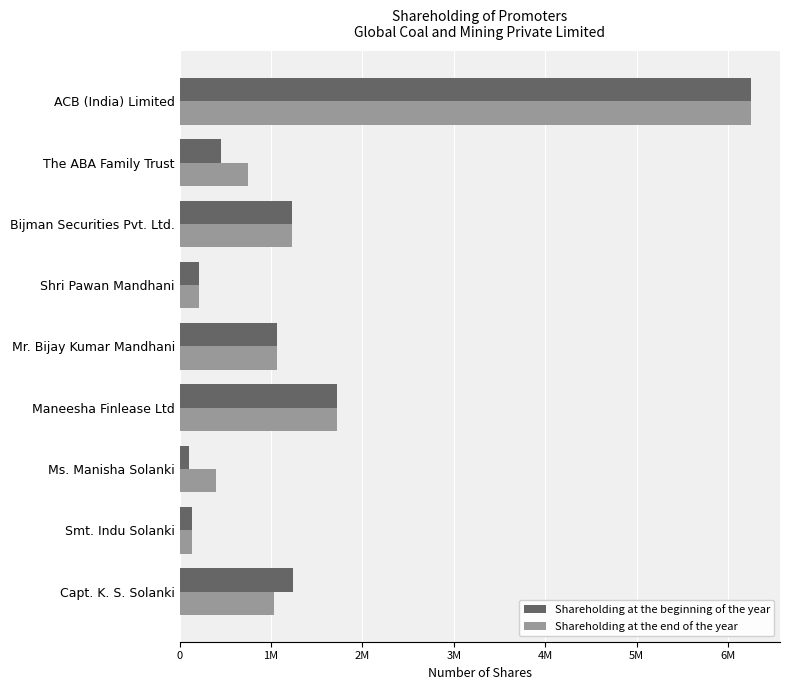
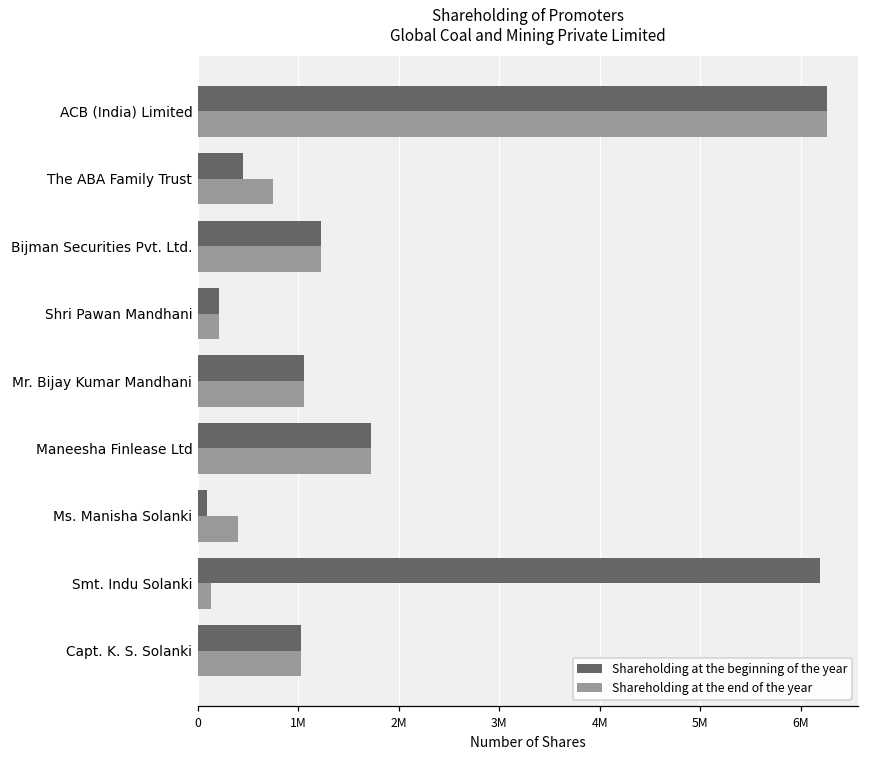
  {
    "Shareholding at the beginning of the year": {
      "ACB (India) Limited": 6300000,
      "The ABA Family Trust": 500000,
      "Bijman Securities Pvt. Ltd.": 1200000,
      "Shri Pawan Mandhani": 200000,
      "Mr. Bijay Kumar Mandhani": 1100000,
      "Maneesha Finlease Ltd": 1700000,
      "Ms. Manisha Solanki": 100000,
-     "Smt. Indu Solanki": 100000,
-     "Capt. K. S. Solanki": 1200000
+     "Smt. Indu Solanki": 6200000,
+     "Capt. K. S. Solanki": 1000000
    },
    "Shareholding at the end of the year": {
      "ACB (India) Limited": 6300000,
      "The ABA Family Trust": 800000,
      "Bijman Securities Pvt. Ltd.": 1200000,
      "Shri Pawan Mandhani": 200000,
      "Mr. Bijay Kumar Mandhani": 1100000,
      "Maneesha Finlease Ltd": 1700000,
      "Ms. Manisha Solanki": 400000,
      "Smt. Indu Solanki": 100000,
      "Capt. K. S. Solanki": 1000000
    }
  }
